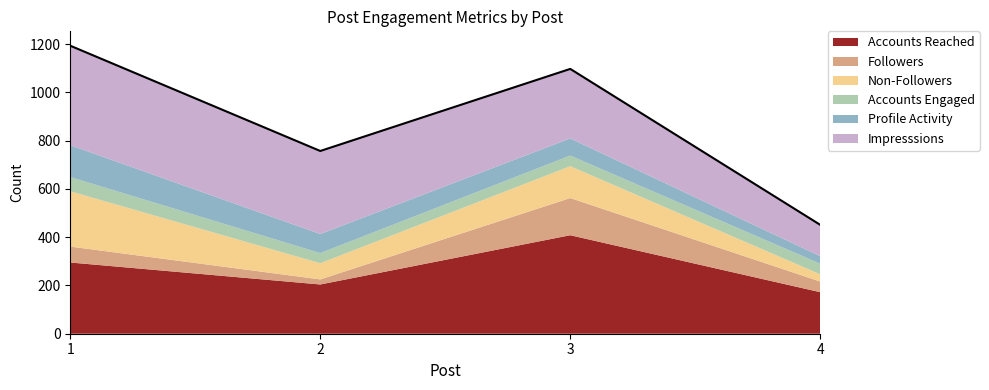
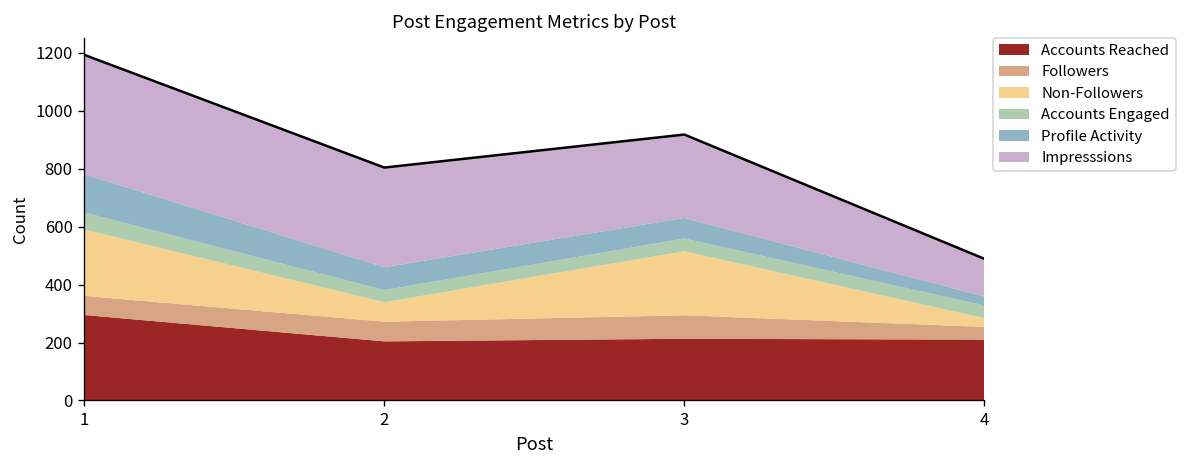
  {
    "Accounts Reached": {
      "1": 300,
      "2": 200,
-     "3": 410,
-     "4": 170
+     "3": 210,
+     "4": 210
    },
    "Followers": {
      "1": 70,
-     "2": 20,
-     "3": 150,
+     "2": 70,
+     "3": 80,
      "4": 40
    },
    "Non-Followers": {
      "1": 230,
      "2": 70,
-     "3": 130,
+     "3": 220,
      "4": 30
    },
    "Impresssions": {
      "1": 410,
      "2": 340,
      "3": 290,
      "4": 130
    }
  }
